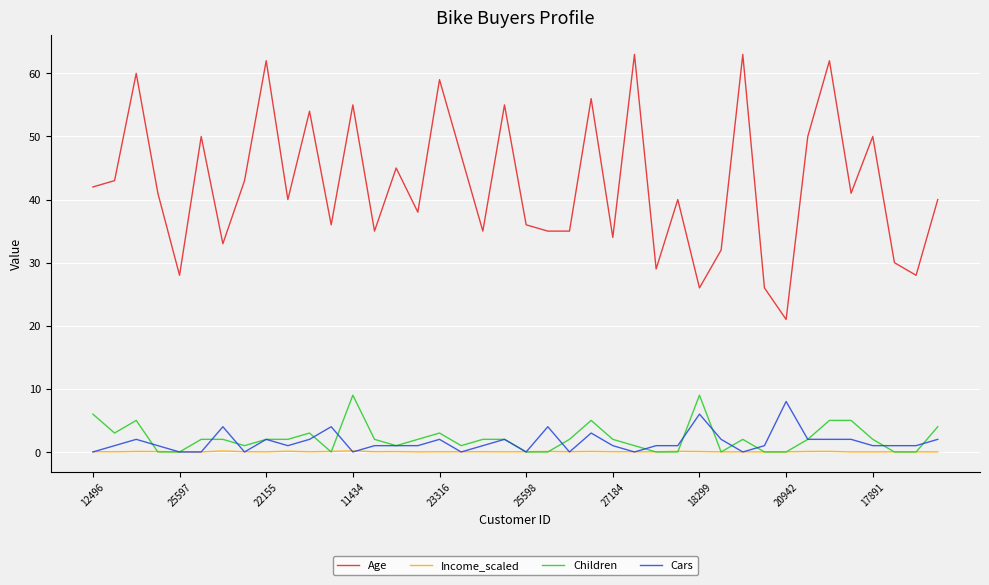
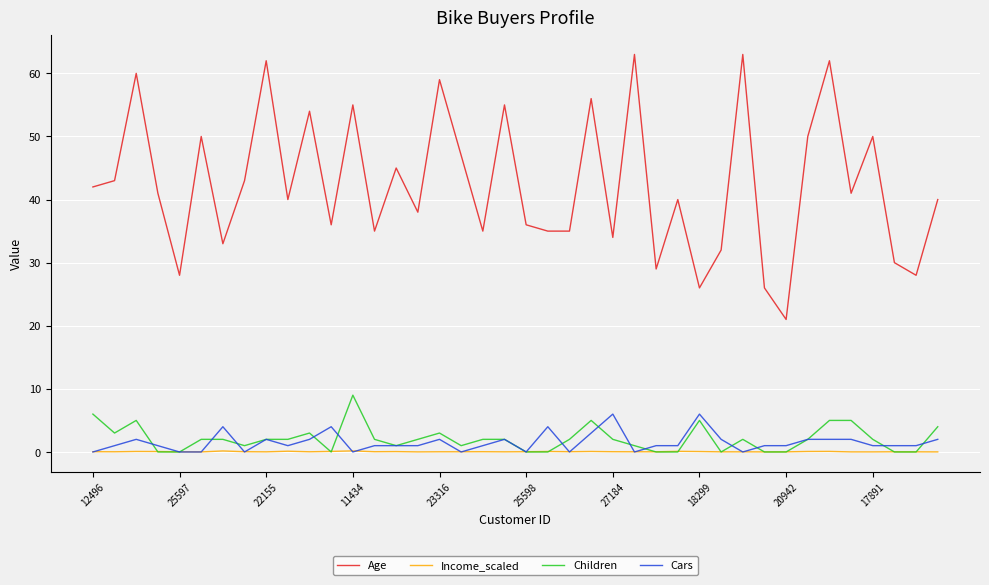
  {
    "Age": {
      "12496": 42,
      "25597": 28,
      "22155": 62,
      "11434": 55,
      "23316": 59,
      "25598": 36,
      "27184": 34,
      "18299": 26,
      "20942": 21,
      "17891": 50
    },
    "Income_scaled": {
      "22155": 0,
      "23316": 0,
      "27184": 0,
      "18299": 0,
      "17891": 0
    },
    "Children": {
      "12496": 6,
      "11434": 9,
      "23316": 3,
      "27184": 2,
-     "18299": 9,
+     "18299": 5,
      "17891": 2
    },
    "Cars": {
      "23316": 2,
-     "27184": 1,
+     "27184": 6,
      "18299": 6,
-     "20942": 8,
+     "20942": 1,
      "17891": 1
    }
  }
